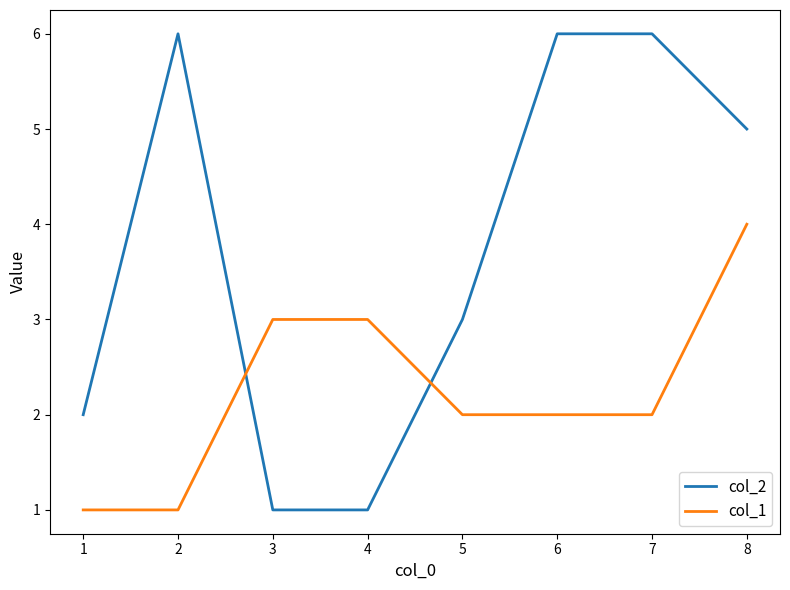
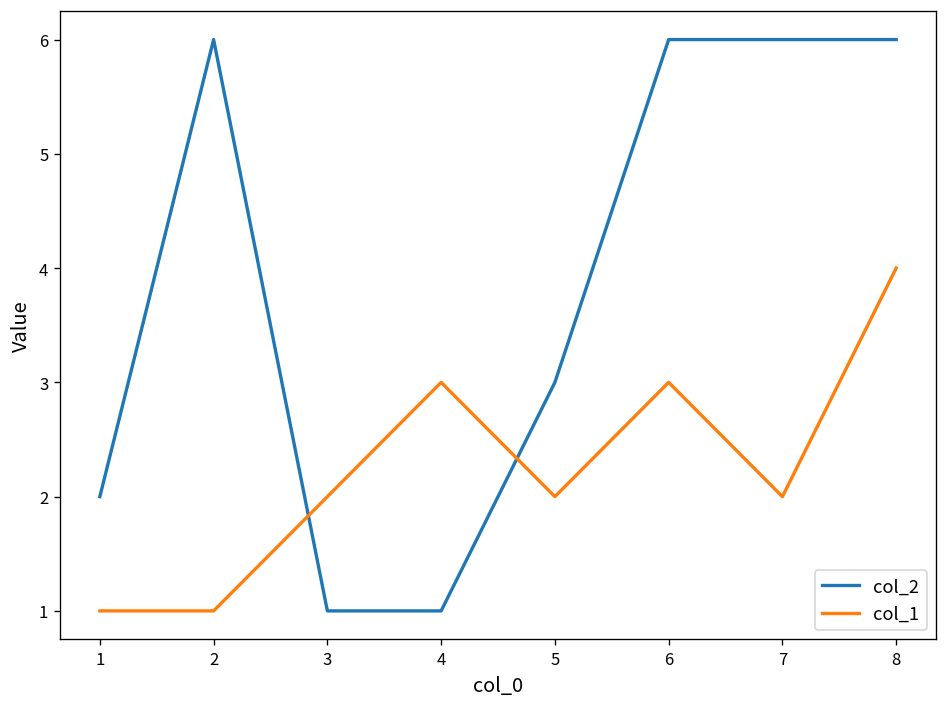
  {
    "col_2": {
      "1": 2,
      "2": 6,
      "3": 1,
      "4": 1,
      "5": 3,
      "6": 6,
      "7": 6,
-     "8": 5
+     "8": 6
    },
    "col_1": {
      "1": 1,
      "2": 1,
-     "3": 3,
+     "3": 2,
      "4": 3,
      "5": 2,
-     "6": 2,
+     "6": 3,
      "7": 2,
      "8": 4
    }
  }
